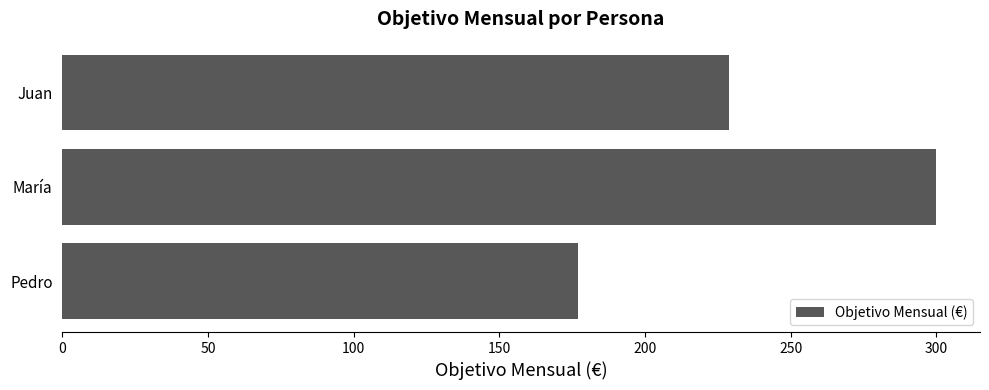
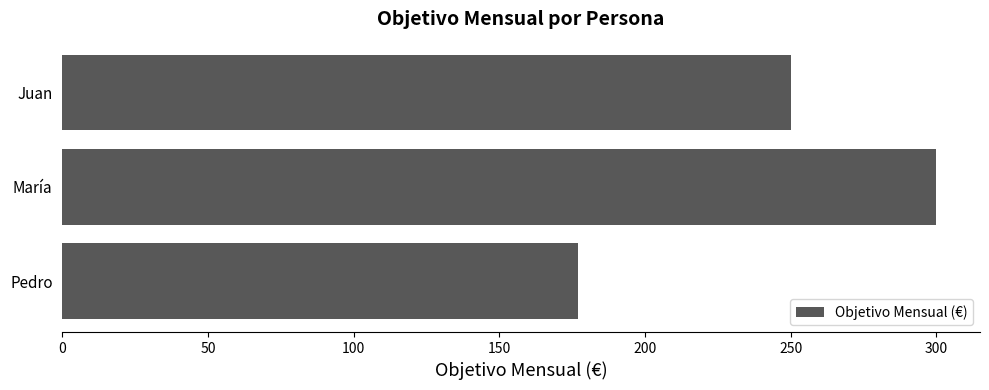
  {
-   "Juan": 229,
+   "Juan": 250,
    "María": 300,
    "Pedro": 177
  }
